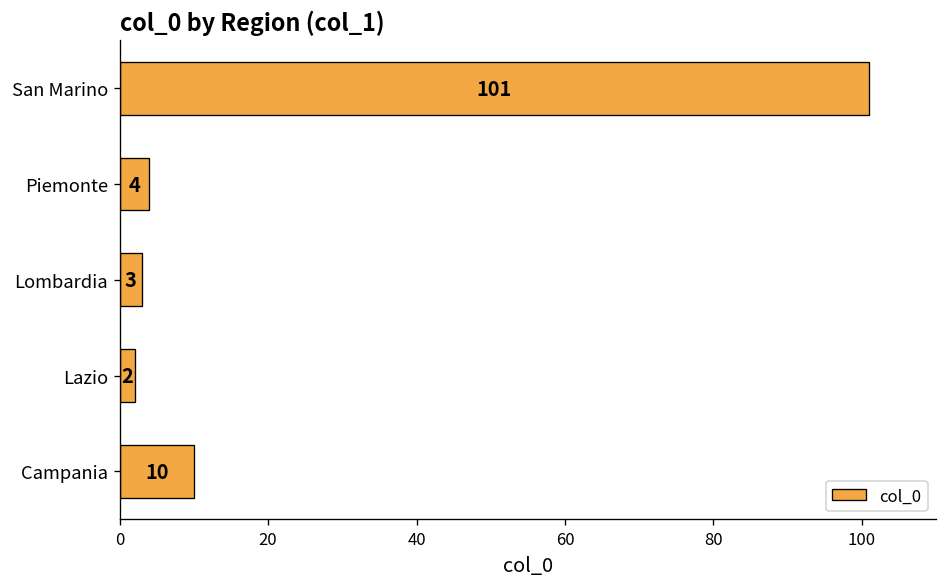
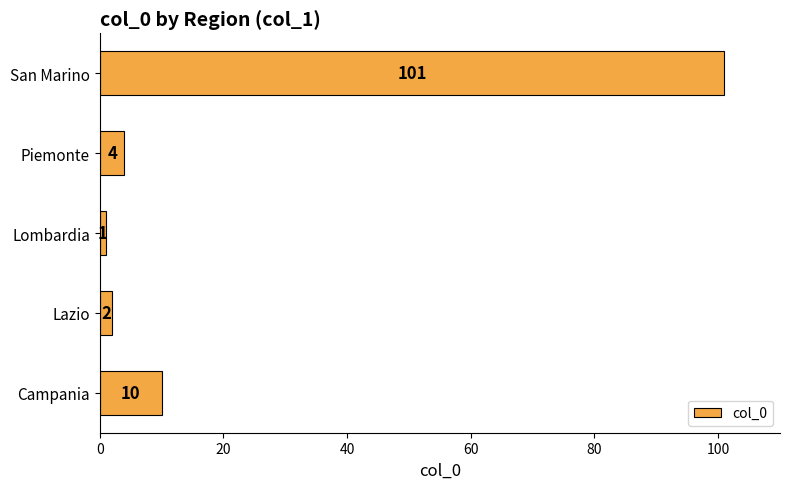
  {
    "San Marino": 101,
    "Piemonte": 4,
-   "Lombardia": 3,
+   "Lombardia": 1,
    "Lazio": 2,
    "Campania": 10
  }
